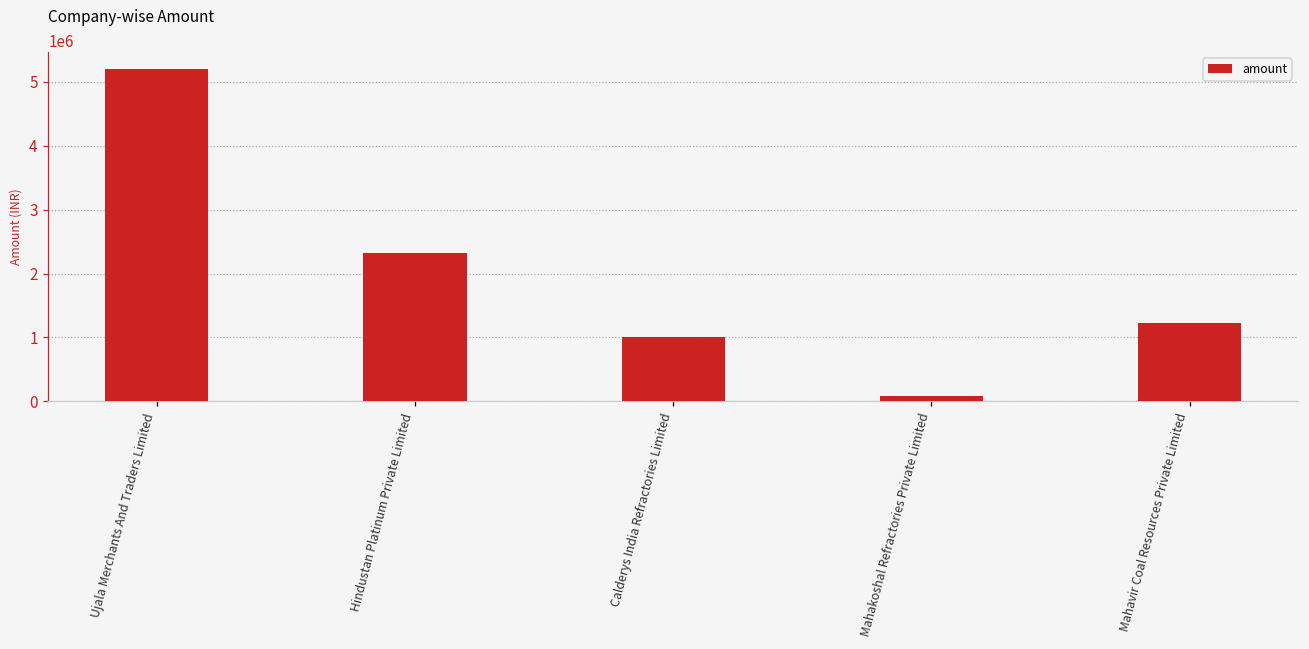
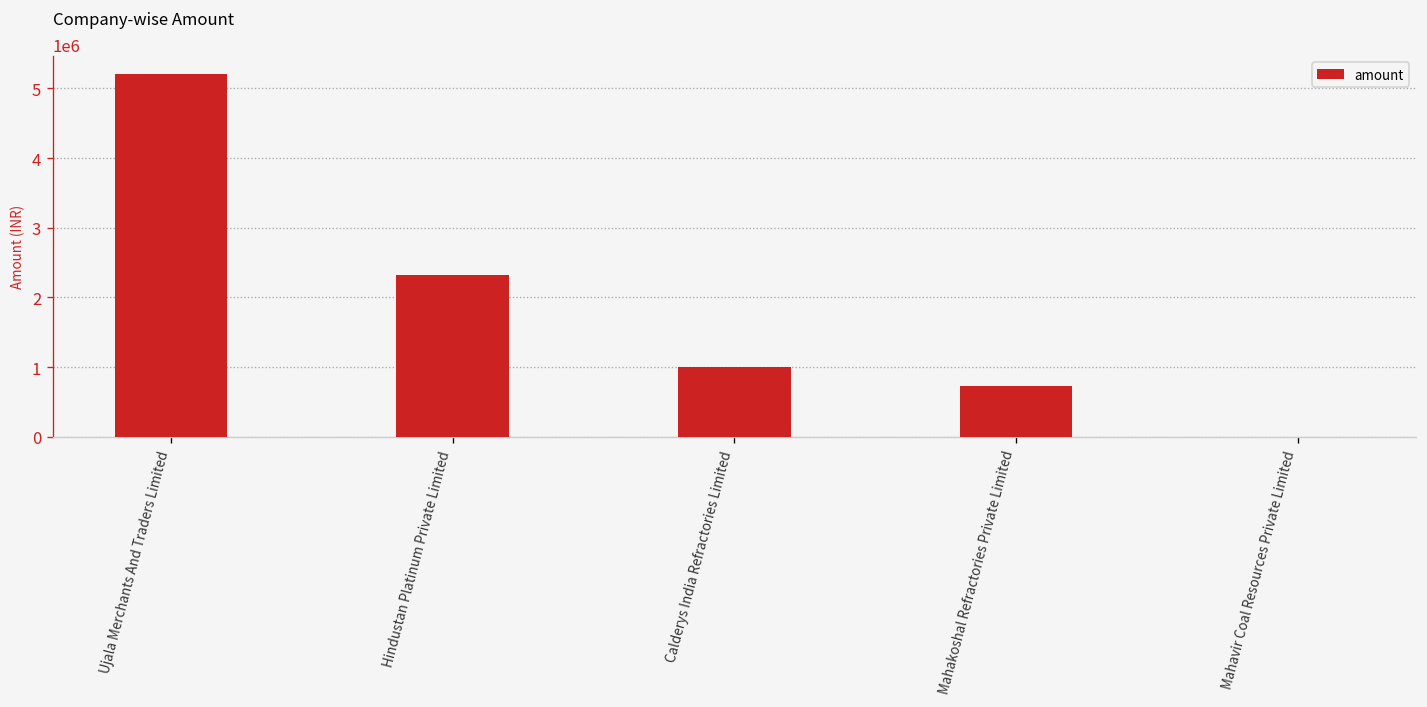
  {
    "Ujala Merchants And Traders Limited": 5200000,
    "Hindustan Platinum Private Limited": 2300000,
    "Calderys India Refractories Limited": 1000000,
-   "Mahakoshal Refractories Private Limited": 100000,
-   "Mahavir Coal Resources Private Limited": 1200000
+   "Mahakoshal Refractories Private Limited": 700000,
+   "Mahavir Coal Resources Private Limited": 0
  }
